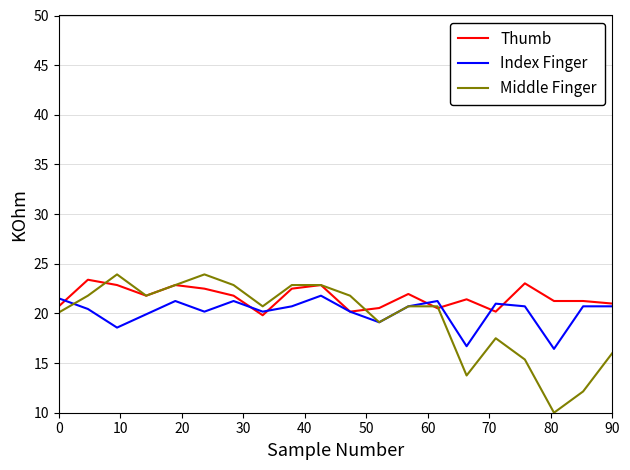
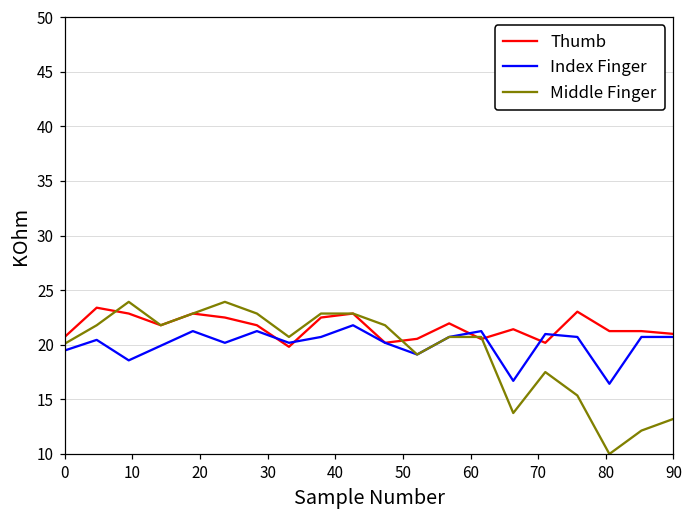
  {
    "Thumb": {
      "0": 21,
      "90": 21
    },
    "Index Finger": {
-     "0": 22,
+     "0": 19,
      "90": 21
    },
    "Middle Finger": {
      "0": 20,
-     "90": 16
+     "90": 13
    }
  }
